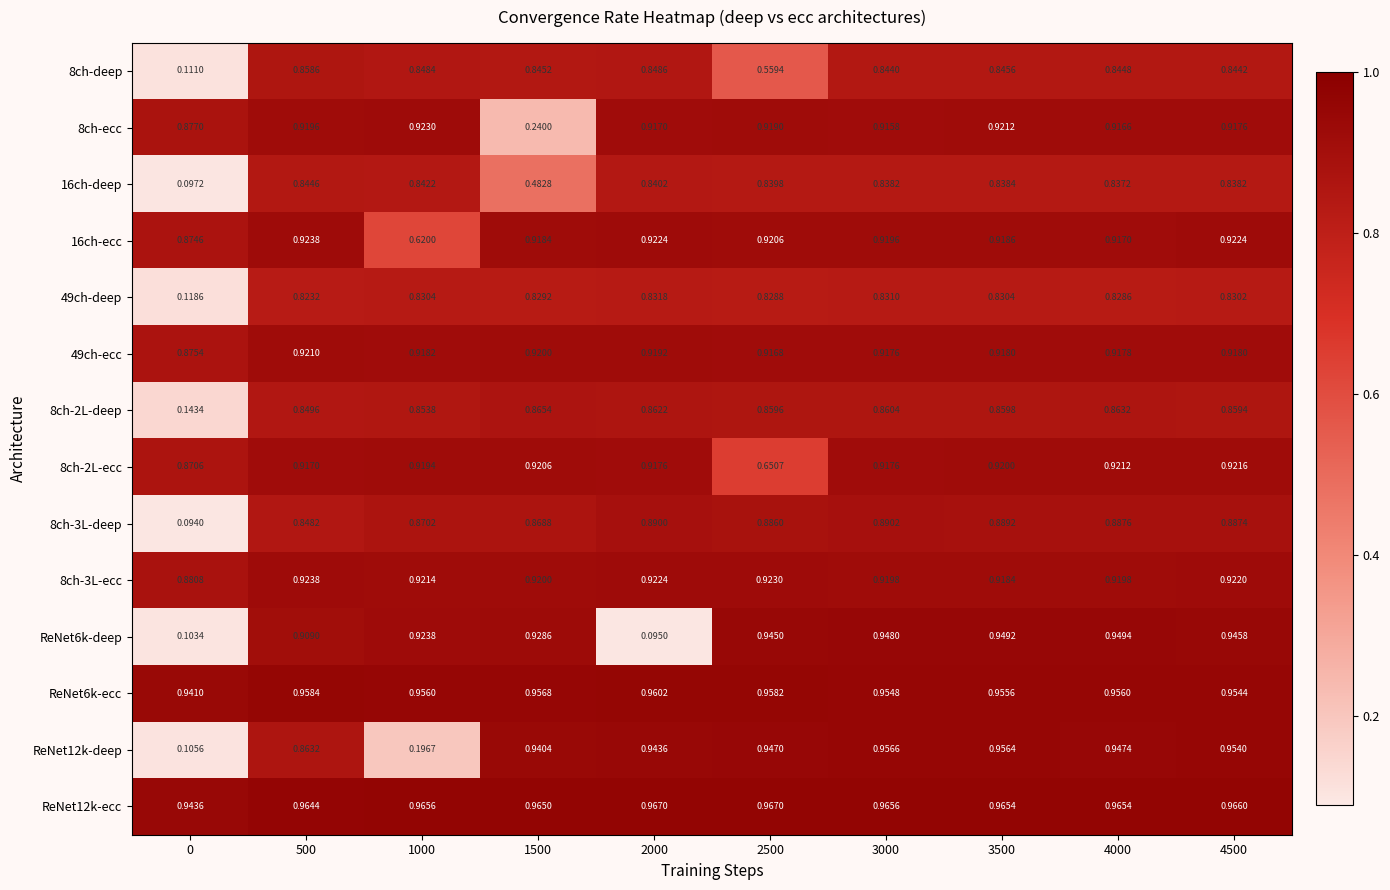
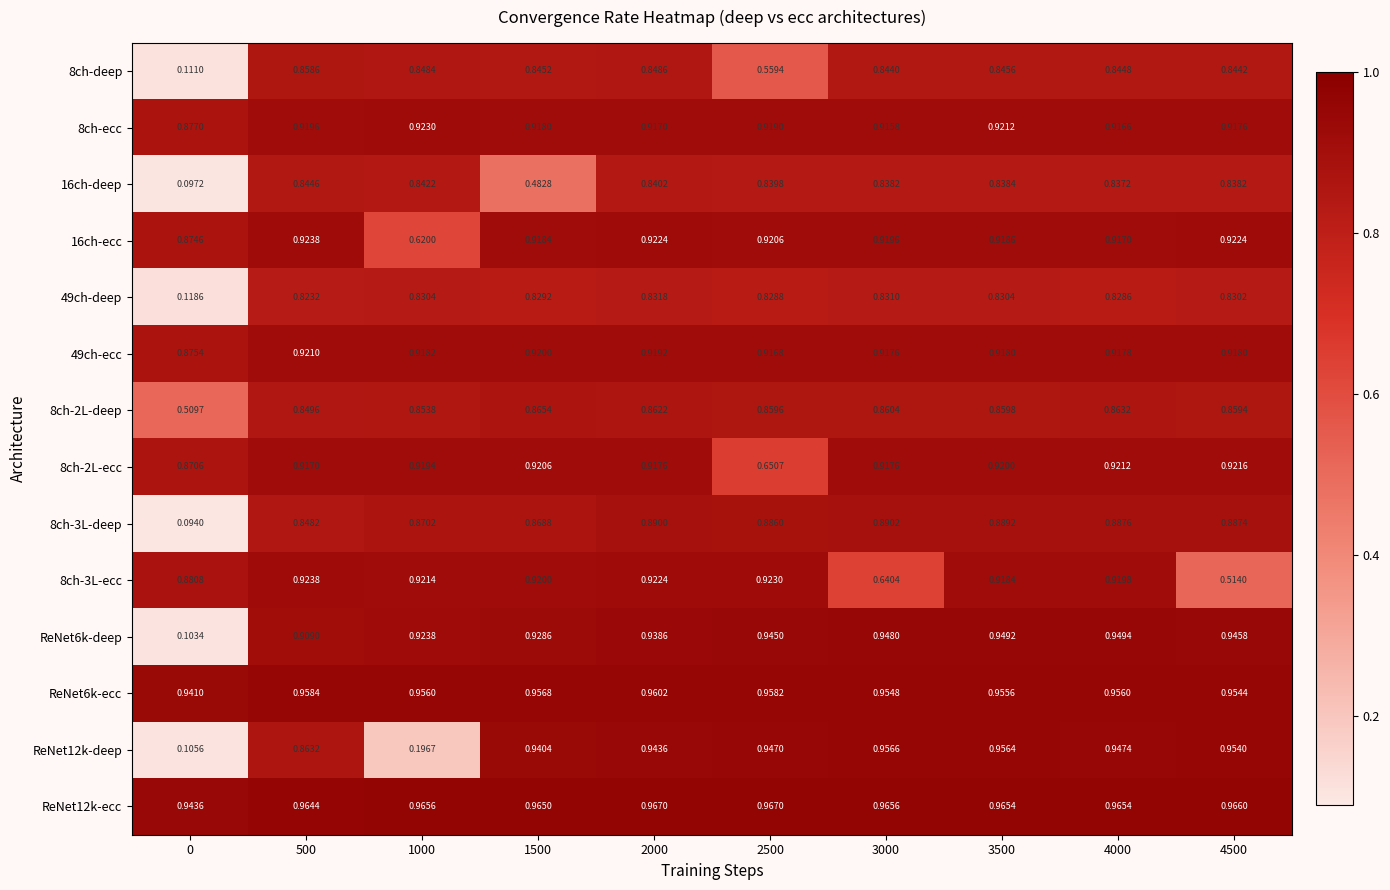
  {
    "8ch-deep": {
      "0": 0.1110,
      "500": 0.8586,
      "1000": 0.8484,
      "1500": 0.8452,
      "2000": 0.8486,
      "2500": 0.5594,
      "3000": 0.8440,
      "3500": 0.8456,
      "4000": 0.8448,
      "4500": 0.8442
    },
    "8ch-ecc": {
      "0": 0.8770,
      "500": 0.9196,
      "1000": 0.9230,
-     "1500": 0.2400,
+     "1500": 0.9180,
      "2000": 0.9170,
      "2500": 0.9190,
      "3000": 0.9158,
      "3500": 0.9212,
      "4000": 0.9166,
      "4500": 0.9176
    },
    "16ch-deep": {
      "0": 0.0972,
      "500": 0.8446,
      "1000": 0.8422,
      "1500": 0.4828,
      "2000": 0.8402,
      "2500": 0.8398,
      "3000": 0.8382,
      "3500": 0.8384,
      "4000": 0.8372,
      "4500": 0.8382
    },
    "16ch-ecc": {
      "0": 0.8746,
      "500": 0.9238,
      "1000": 0.6200,
      "1500": 0.9184,
      "2000": 0.9224,
      "2500": 0.9206,
      "3000": 0.9196,
      "3500": 0.9186,
      "4000": 0.9170,
      "4500": 0.9224
    },
    "49ch-deep": {
      "0": 0.1186,
      "500": 0.8232,
      "1000": 0.8304,
      "1500": 0.8292,
      "2000": 0.8318,
      "2500": 0.8288,
      "3000": 0.8310,
      "3500": 0.8304,
      "4000": 0.8286,
      "4500": 0.8302
    },
    "49ch-ecc": {
      "0": 0.8754,
      "500": 0.9210,
      "1000": 0.9182,
      "1500": 0.9200,
      "2000": 0.9192,
      "2500": 0.9168,
      "3000": 0.9176,
      "3500": 0.9180,
      "4000": 0.9178,
      "4500": 0.9180
    },
    "8ch-2L-deep": {
-     "0": 0.1434,
+     "0": 0.5097,
      "500": 0.8496,
      "1000": 0.8538,
      "1500": 0.8654,
      "2000": 0.8622,
      "2500": 0.8596,
      "3000": 0.8604,
      "3500": 0.8598,
      "4000": 0.8632,
      "4500": 0.8594
    },
    "8ch-2L-ecc": {
      "0": 0.8706,
      "500": 0.9170,
      "1000": 0.9194,
      "1500": 0.9206,
      "2000": 0.9176,
      "2500": 0.6507,
      "3000": 0.9176,
      "3500": 0.9200,
      "4000": 0.9212,
      "4500": 0.9216
    },
    "8ch-3L-deep": {
      "0": 0.0940,
      "500": 0.8482,
      "1000": 0.8702,
      "1500": 0.8688,
      "2000": 0.8900,
      "2500": 0.8860,
      "3000": 0.8902,
      "3500": 0.8892,
      "4000": 0.8876,
      "4500": 0.8874
    },
    "8ch-3L-ecc": {
      "0": 0.8808,
      "500": 0.9238,
      "1000": 0.9214,
      "1500": 0.9200,
      "2000": 0.9224,
      "2500": 0.9230,
-     "3000": 0.9198,
+     "3000": 0.6404,
      "3500": 0.9184,
      "4000": 0.9198,
-     "4500": 0.9220
+     "4500": 0.5140
    },
    "ReNet6k-deep": {
      "0": 0.1034,
      "500": 0.9090,
      "1000": 0.9238,
      "1500": 0.9286,
-     "2000": 0.0950,
+     "2000": 0.9386,
      "2500": 0.9450,
      "3000": 0.9480,
      "3500": 0.9492,
      "4000": 0.9494,
      "4500": 0.9458
    },
    "ReNet6k-ecc": {
      "0": 0.9410,
      "500": 0.9584,
      "1000": 0.9560,
      "1500": 0.9568,
      "2000": 0.9602,
      "2500": 0.9582,
      "3000": 0.9548,
      "3500": 0.9556,
      "4000": 0.9560,
      "4500": 0.9544
    },
    "ReNet12k-deep": {
      "0": 0.1056,
      "500": 0.8632,
      "1000": 0.1967,
      "1500": 0.9404,
      "2000": 0.9436,
      "2500": 0.9470,
      "3000": 0.9566,
      "3500": 0.9564,
      "4000": 0.9474,
      "4500": 0.9540
    },
    "ReNet12k-ecc": {
      "0": 0.9436,
      "500": 0.9644,
      "1000": 0.9656,
      "1500": 0.9650,
      "2000": 0.9670,
      "2500": 0.9670,
      "3000": 0.9656,
      "3500": 0.9654,
      "4000": 0.9654,
      "4500": 0.9660
    }
  }
